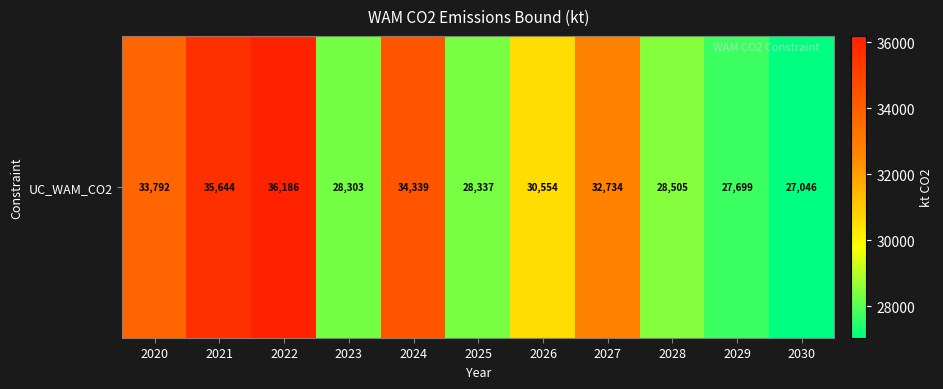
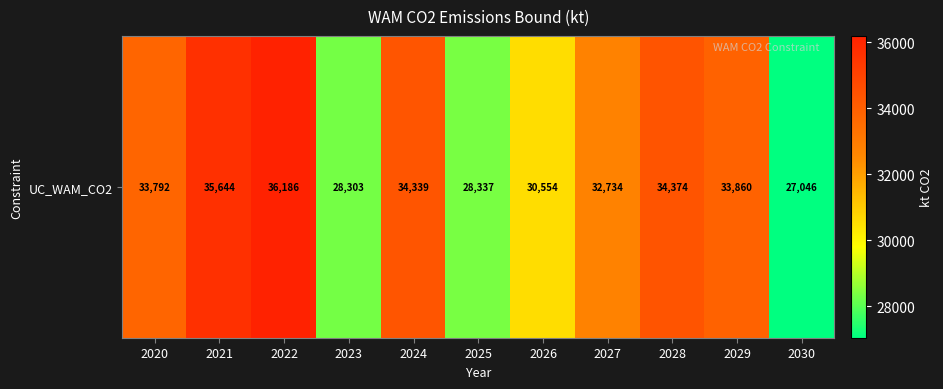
  {
    "UC_WAM_CO2": {
      "2020": "33,792",
      "2021": "35,644",
      "2022": "36,186",
      "2023": "28,303",
      "2024": "34,339",
      "2025": "28,337",
      "2026": "30,554",
      "2027": "32,734",
-     "2028": "28,505",
-     "2029": "27,699",
+     "2028": "34,374",
+     "2029": "33,860",
      "2030": "27,046"
    }
  }
